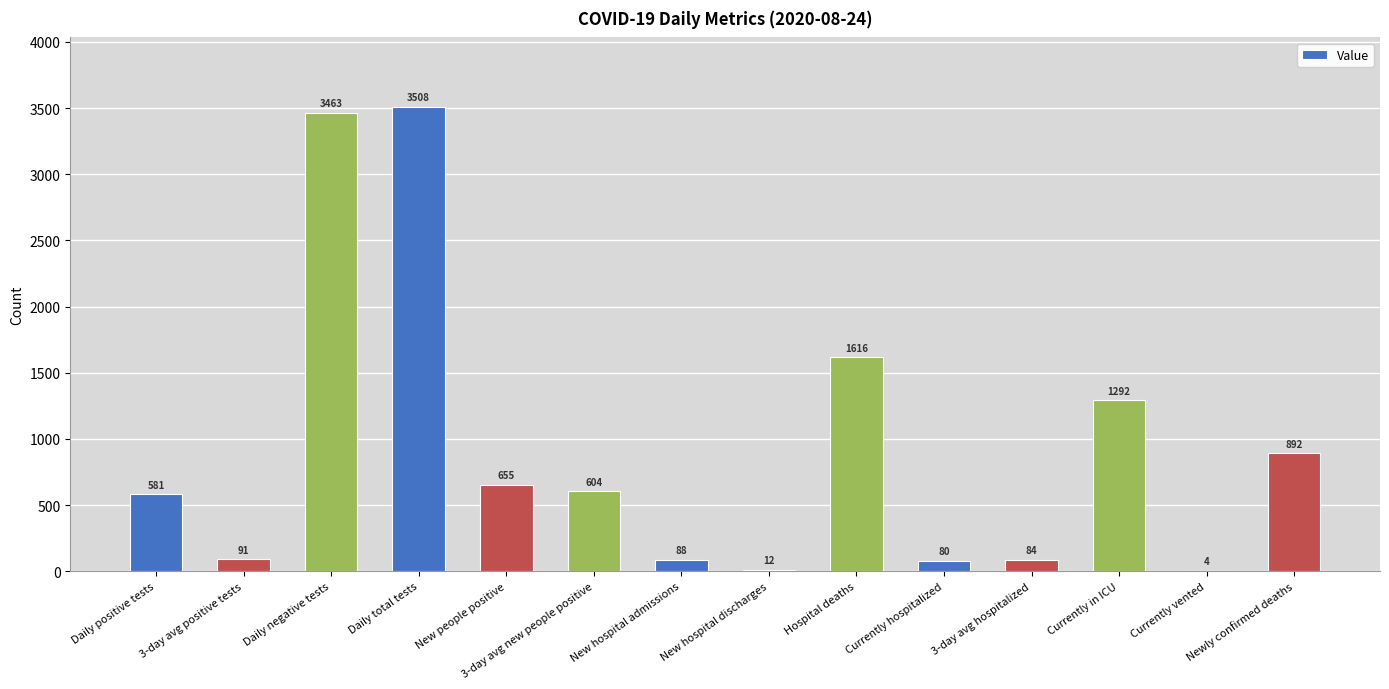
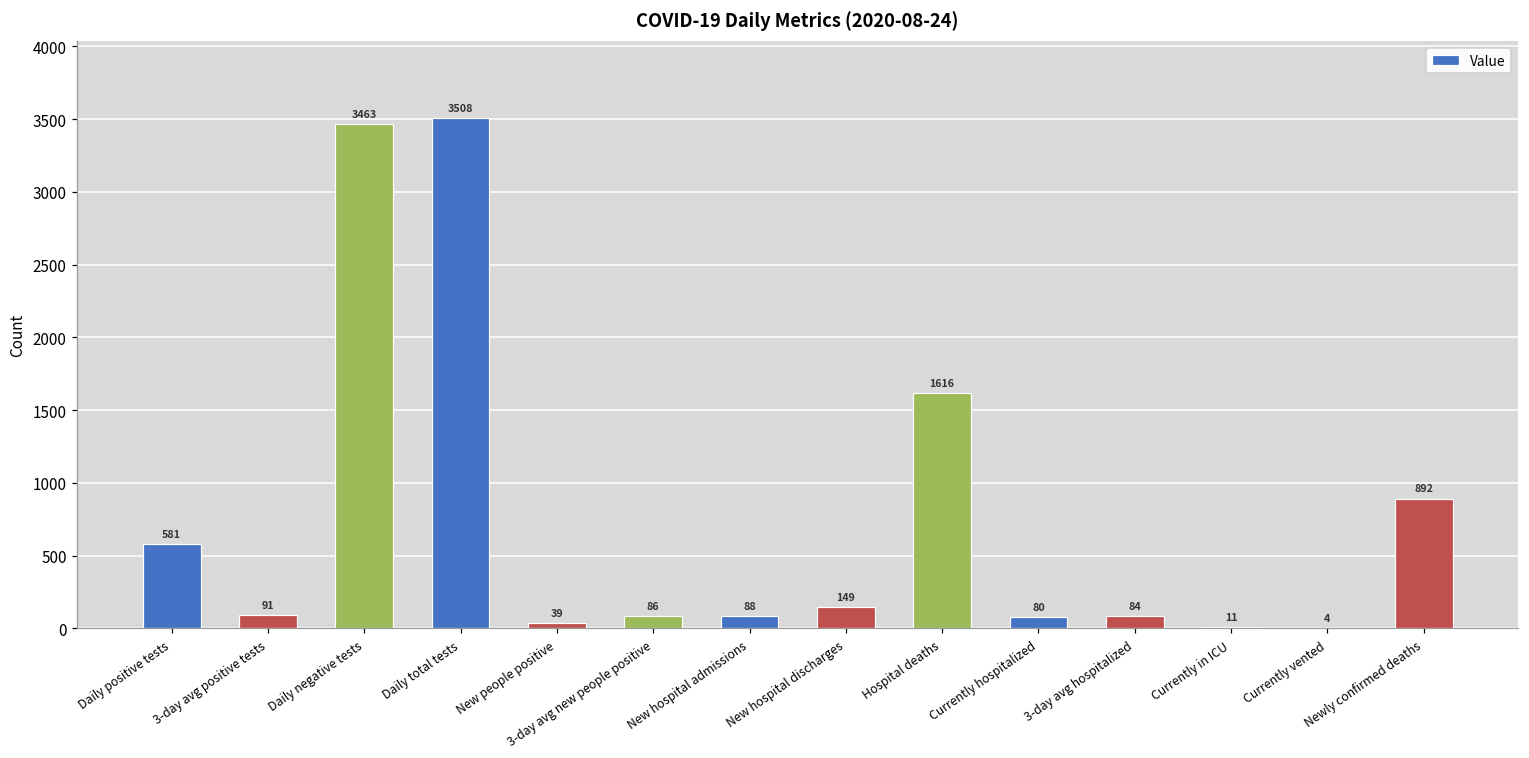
  {
    "Daily positive tests": 581,
    "3-day avg positive tests": 91,
    "Daily negative tests": 3463,
    "Daily total tests": 3508,
-   "New people positive": 655,
-   "3-day avg new people positive": 604,
+   "New people positive": 39,
+   "3-day avg new people positive": 86,
    "New hospital admissions": 88,
-   "New hospital discharges": 12,
+   "New hospital discharges": 149,
    "Hospital deaths": 1616,
    "Currently hospitalized": 80,
    "3-day avg hospitalized": 84,
-   "Currently in ICU": 1292,
+   "Currently in ICU": 11,
    "Currently vented": 4,
    "Newly confirmed deaths": 892
  }
